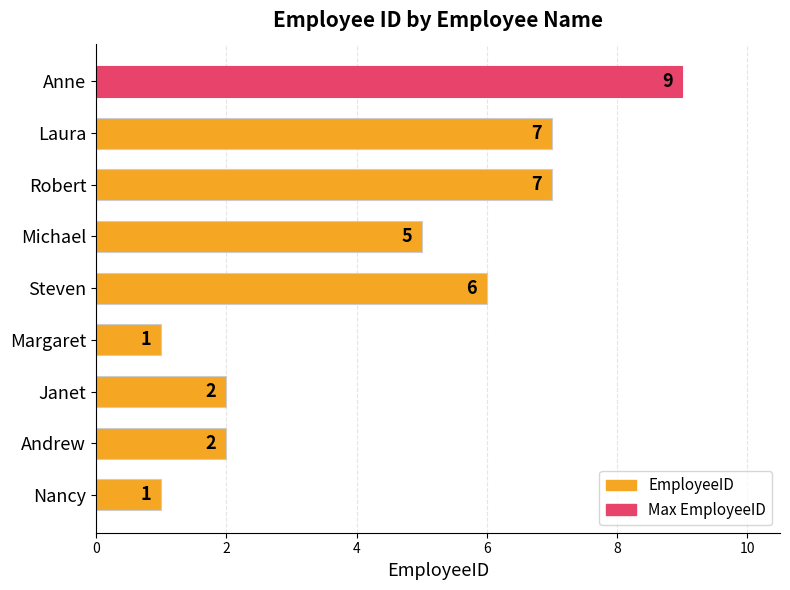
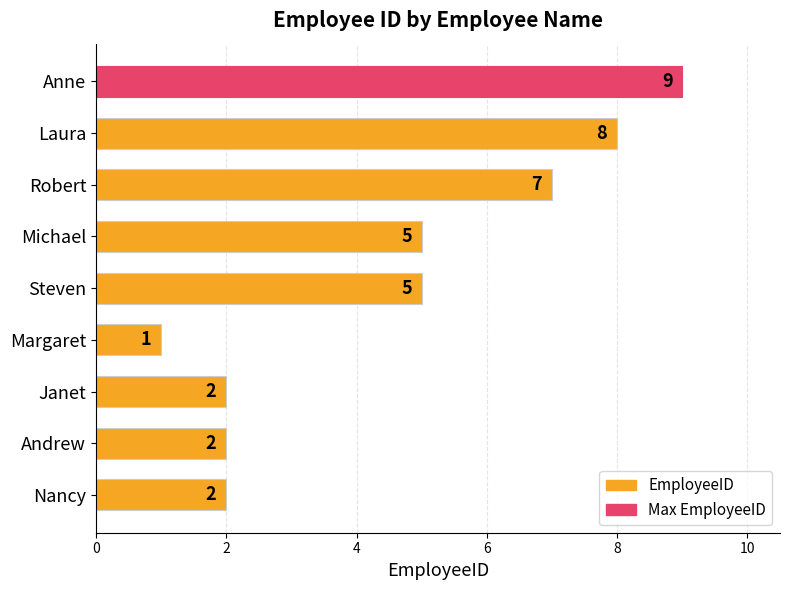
  {
    "Anne": 9,
-   "Laura": 7,
+   "Laura": 8,
    "Robert": 7,
    "Michael": 5,
-   "Steven": 6,
+   "Steven": 5,
    "Margaret": 1,
    "Janet": 2,
    "Andrew": 2,
-   "Nancy": 1
+   "Nancy": 2
  }
